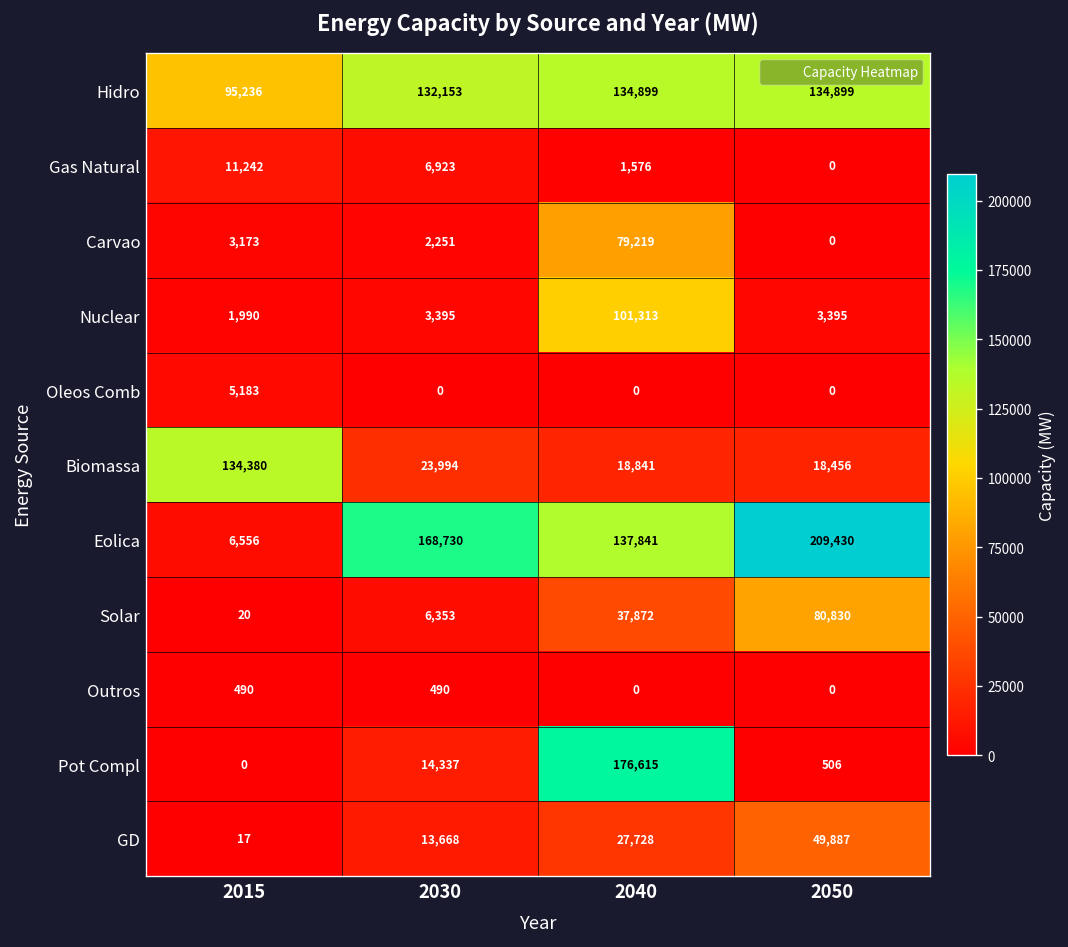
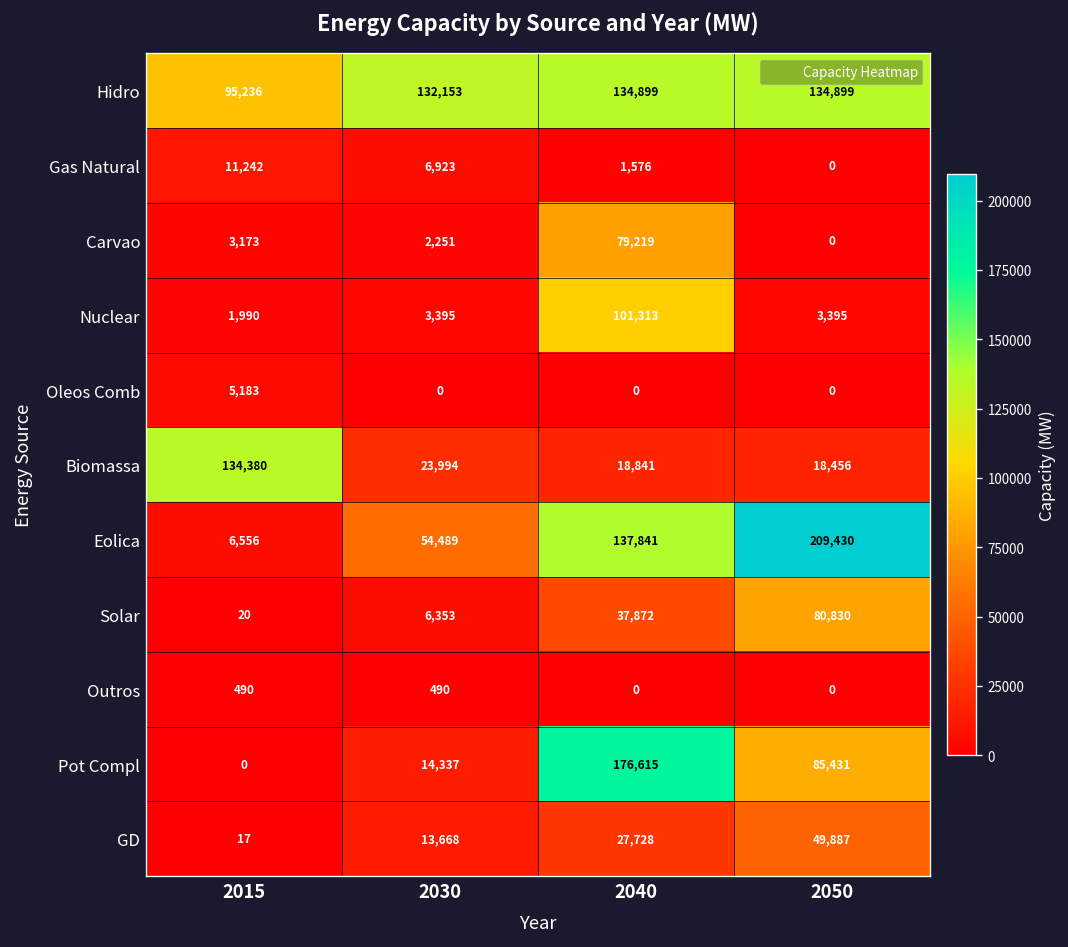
  {
    "Hidro": {
      "2015": "95,236",
      "2030": "132,153",
      "2040": "134,899",
      "2050": "134,899"
    },
    "Gas Natural": {
      "2015": "11,242",
      "2030": "6,923",
      "2040": "1,576",
      "2050": "0"
    },
    "Carvao": {
      "2015": "3,173",
      "2030": "2,251",
      "2040": "79,219",
      "2050": "0"
    },
    "Nuclear": {
      "2015": "1,990",
      "2030": "3,395",
      "2040": "101,313",
      "2050": "3,395"
    },
    "Oleos Comb": {
      "2015": "5,183",
      "2030": "0",
      "2040": "0",
      "2050": "0"
    },
    "Biomassa": {
      "2015": "134,380",
      "2030": "23,994",
      "2040": "18,841",
      "2050": "18,456"
    },
    "Eolica": {
      "2015": "6,556",
-     "2030": "168,730",
+     "2030": "54,489",
      "2040": "137,841",
      "2050": "209,430"
    },
    "Solar": {
      "2015": "20",
      "2030": "6,353",
      "2040": "37,872",
      "2050": "80,830"
    },
    "Outros": {
      "2015": "490",
      "2030": "490",
      "2040": "0",
      "2050": "0"
    },
    "Pot Compl": {
      "2015": "0",
      "2030": "14,337",
      "2040": "176,615",
-     "2050": "506"
+     "2050": "85,431"
    },
    "GD": {
      "2015": "17",
      "2030": "13,668",
      "2040": "27,728",
      "2050": "49,887"
    }
  }
